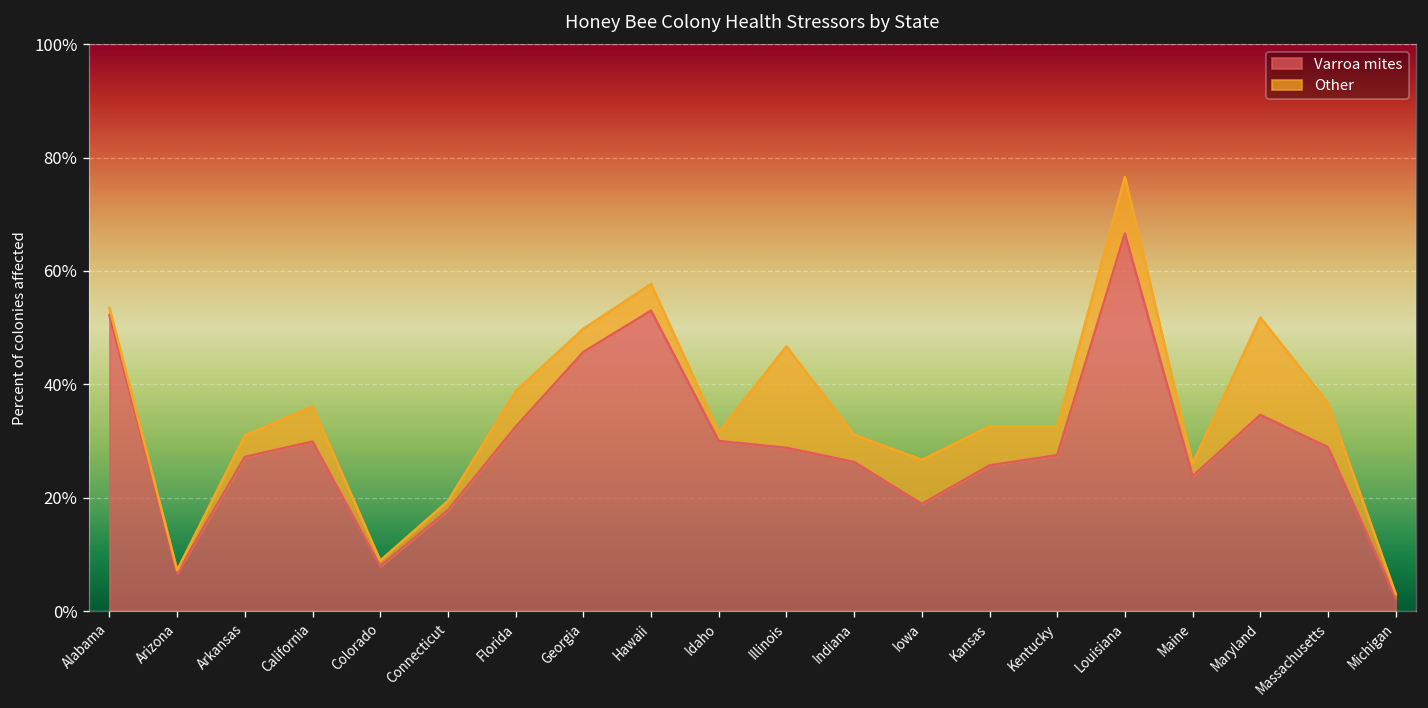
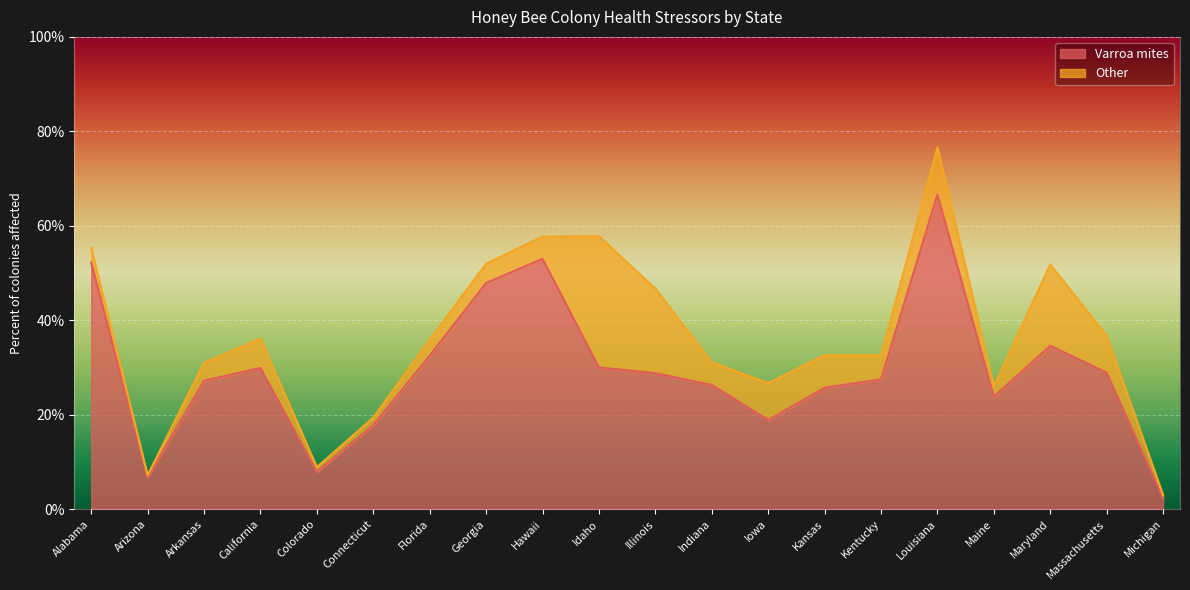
  {
    "Varroa mites": {
      "Alabama": "52%",
      "Arkansas": "27%",
      "California": "30%",
      "Colorado": "8%",
      "Connecticut": "18%",
      "Florida": "33%",
-     "Georgia": "46%",
+     "Georgia": "48%",
      "Hawaii": "53%",
      "Idaho": "30%",
      "Illinois": "29%",
      "Indiana": "26%",
      "Iowa": "19%",
      "Kansas": "26%",
      "Kentucky": "28%",
      "Louisiana": "67%",
      "Maine": "24%",
      "Maryland": "35%",
      "Massachusetts": "29%",
      "Michigan": "2%"
    },
    "Other": {
-     "Alabama": "1%",
+     "Alabama": "3%",
      "Arkansas": "4%",
      "California": "6%",
      "Colorado": "1%",
      "Connecticut": "2%",
-     "Florida": "6%",
+     "Florida": "3%",
      "Georgia": "4%",
      "Hawaii": "5%",
-     "Idaho": "2%",
+     "Idaho": "28%",
      "Illinois": "18%",
      "Indiana": "5%",
      "Iowa": "8%",
      "Kansas": "7%",
      "Kentucky": "5%",
      "Louisiana": "10%",
      "Maine": "2%",
      "Maryland": "17%",
      "Massachusetts": "8%",
      "Michigan": "1%"
    }
  }
